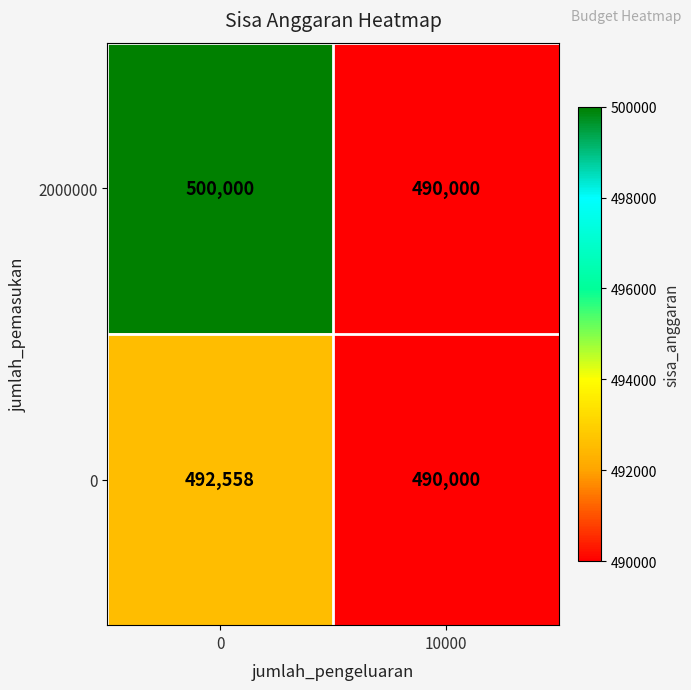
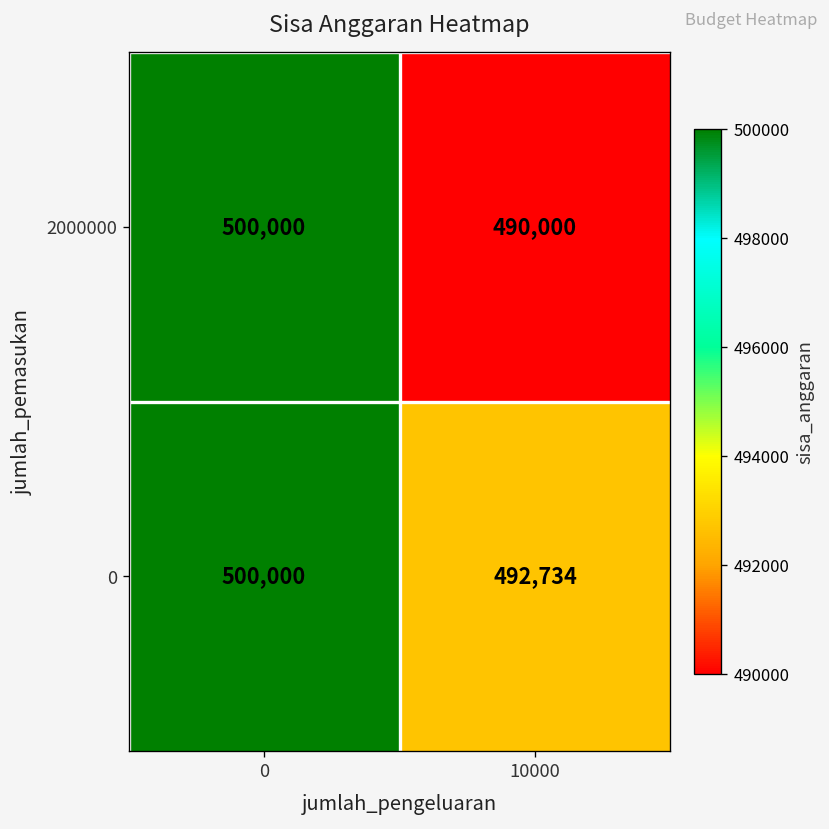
  {
    "2000000": {
      "0": "500,000",
      "10000": "490,000"
    },
    "0": {
-     "0": "492,558",
-     "10000": "490,000"
+     "0": "500,000",
+     "10000": "492,734"
    }
  }
